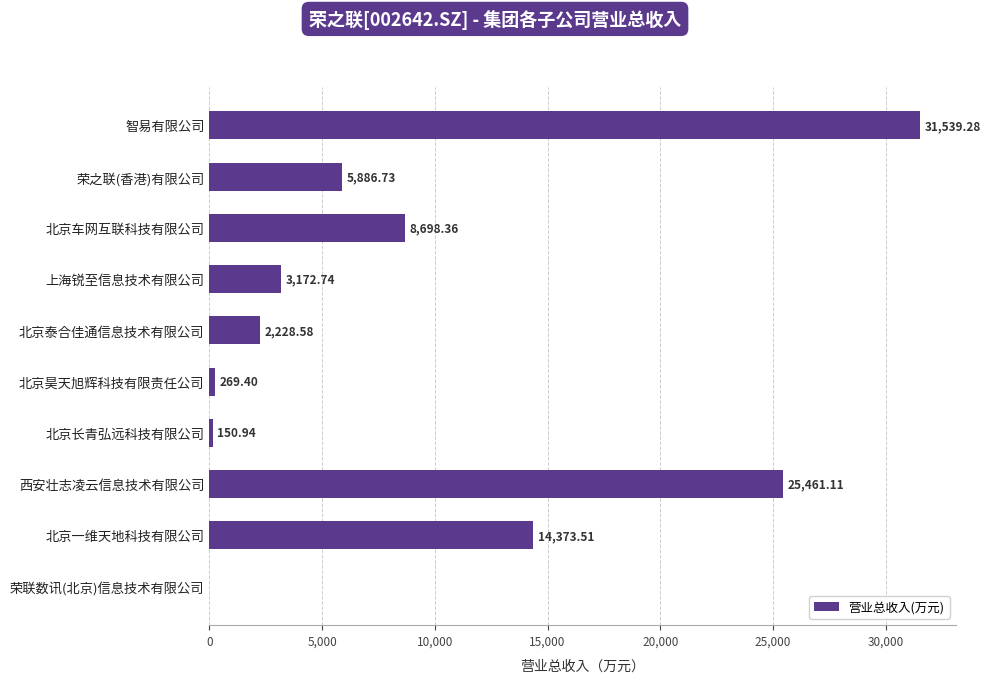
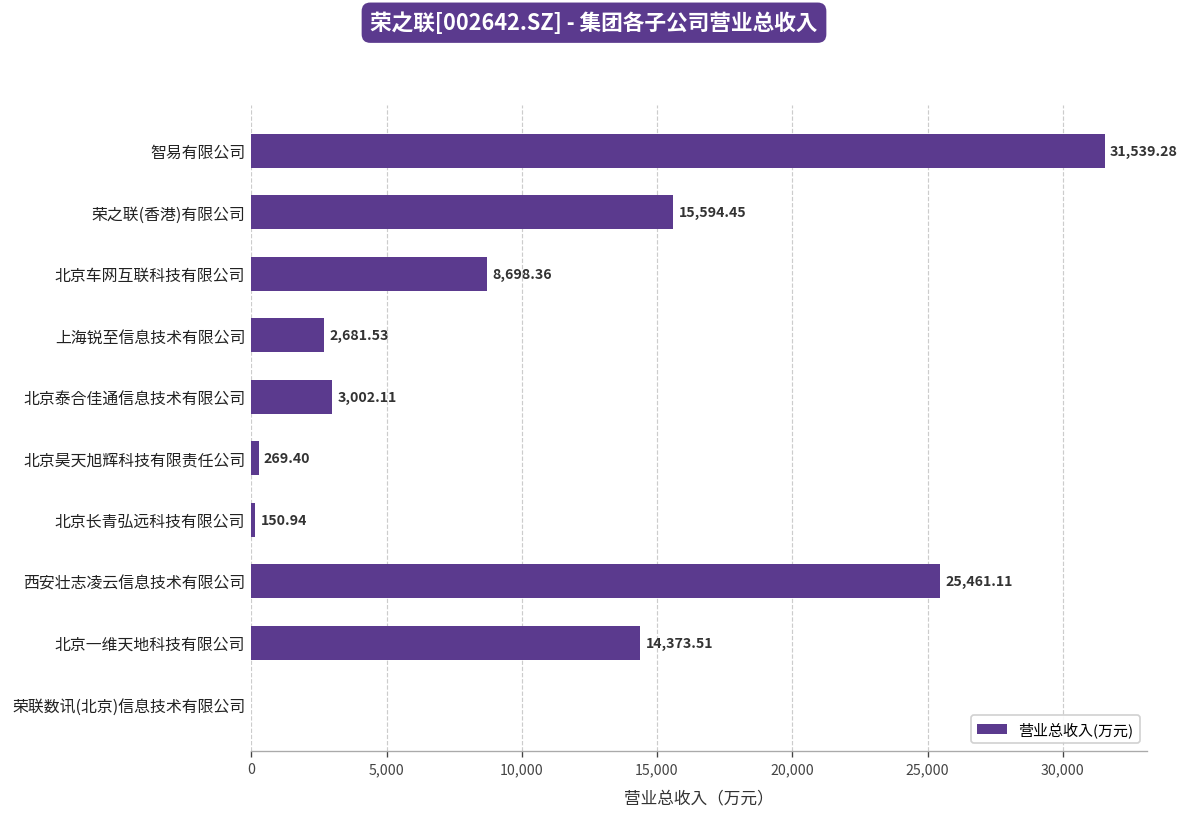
  {
    "智易有限公司": "31,539.28",
-   "荣之联(香港)有限公司": "5,886.73",
+   "荣之联(香港)有限公司": "15,594.45",
    "北京车网互联科技有限公司": "8,698.36",
-   "上海锐至信息技术有限公司": "3,172.74",
-   "北京泰合佳通信息技术有限公司": "2,228.58",
+   "上海锐至信息技术有限公司": "2,681.53",
+   "北京泰合佳通信息技术有限公司": "3,002.11",
    "北京昊天旭辉科技有限责任公司": "269.40",
    "北京长青弘远科技有限公司": "150.94",
    "西安壮志凌云信息技术有限公司": "25,461.11",
    "北京一维天地科技有限公司": "14,373.51"
  }
